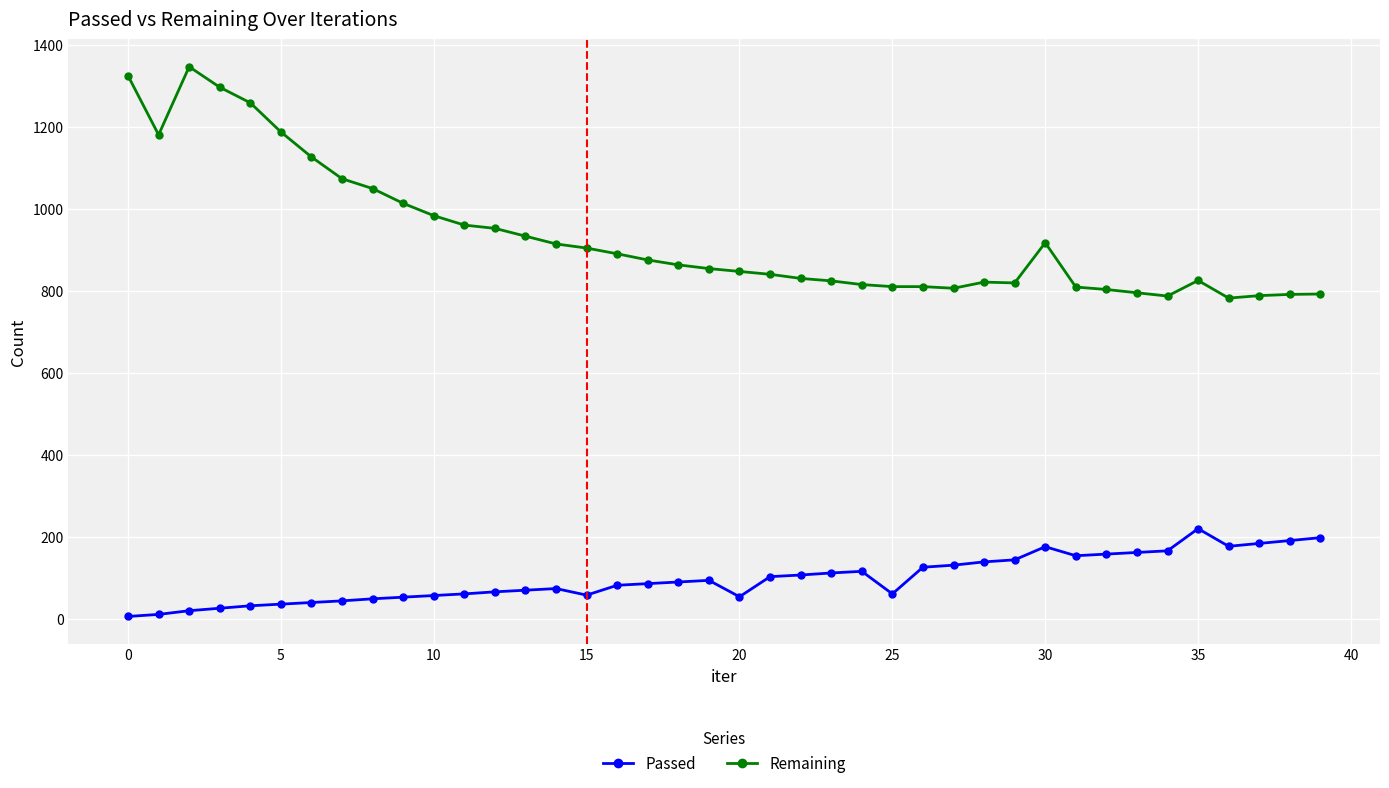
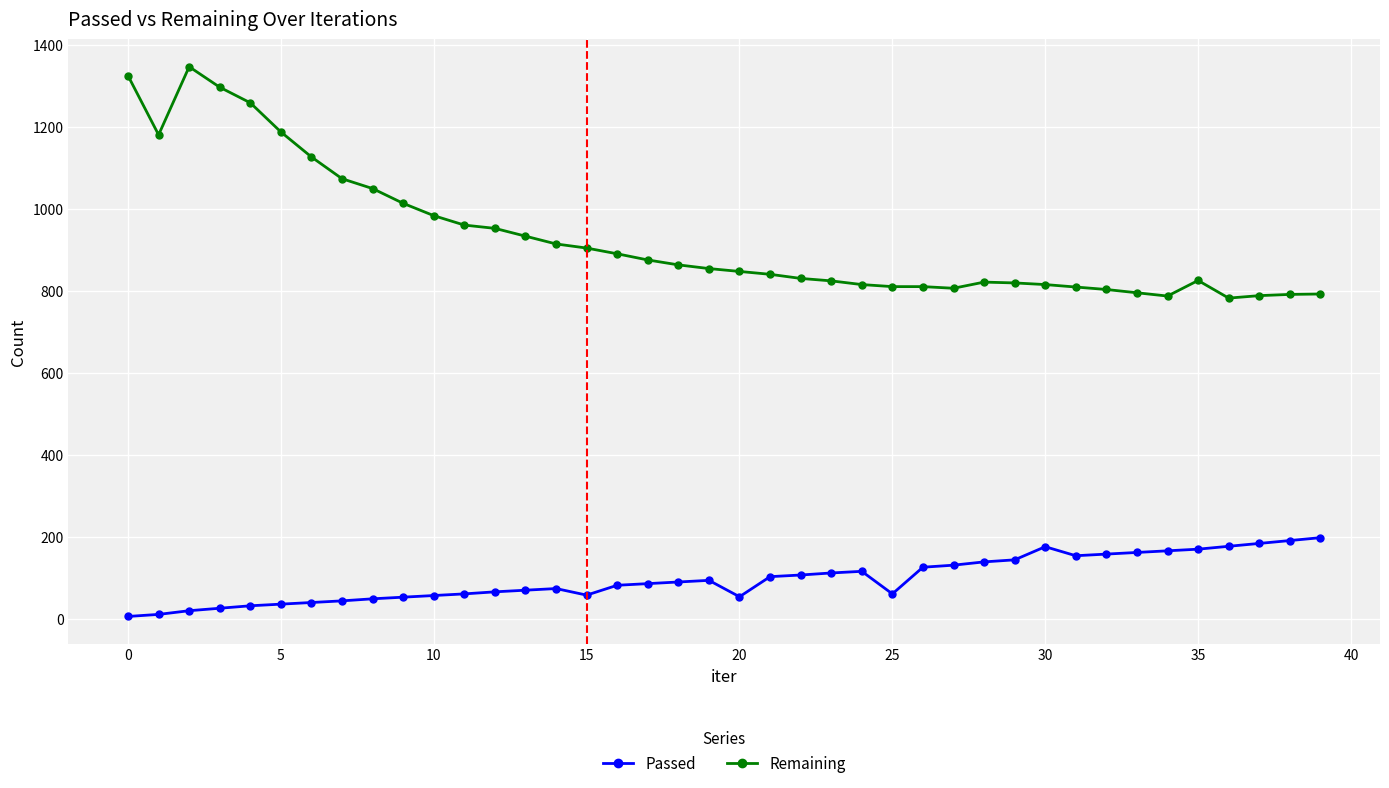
  {
    "Passed": {
      "0": 10,
      "5": 40,
      "10": 60,
      "15": 60,
      "20": 50,
      "25": 60,
      "30": 180,
-     "35": 220
+     "35": 170
    },
    "Remaining": {
      "0": 1320,
      "5": 1190,
      "10": 980,
      "15": 900,
      "20": 850,
      "25": 810,
-     "30": 920,
+     "30": 820,
      "35": 830
    }
  }
